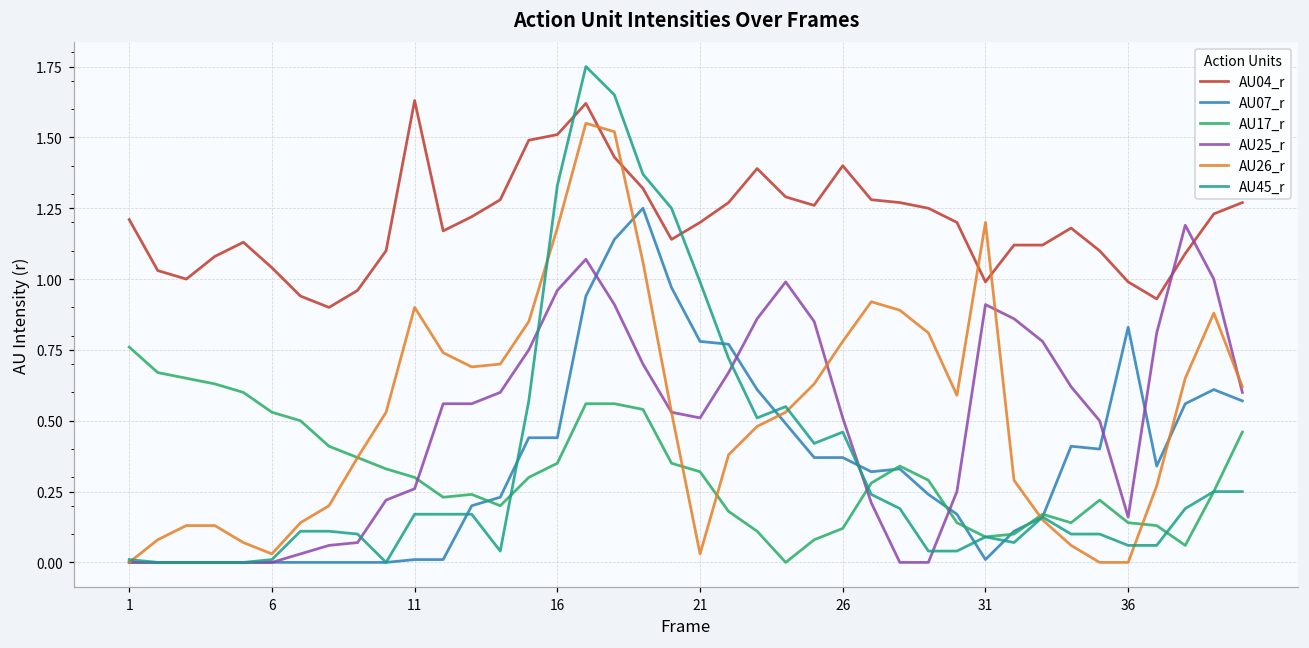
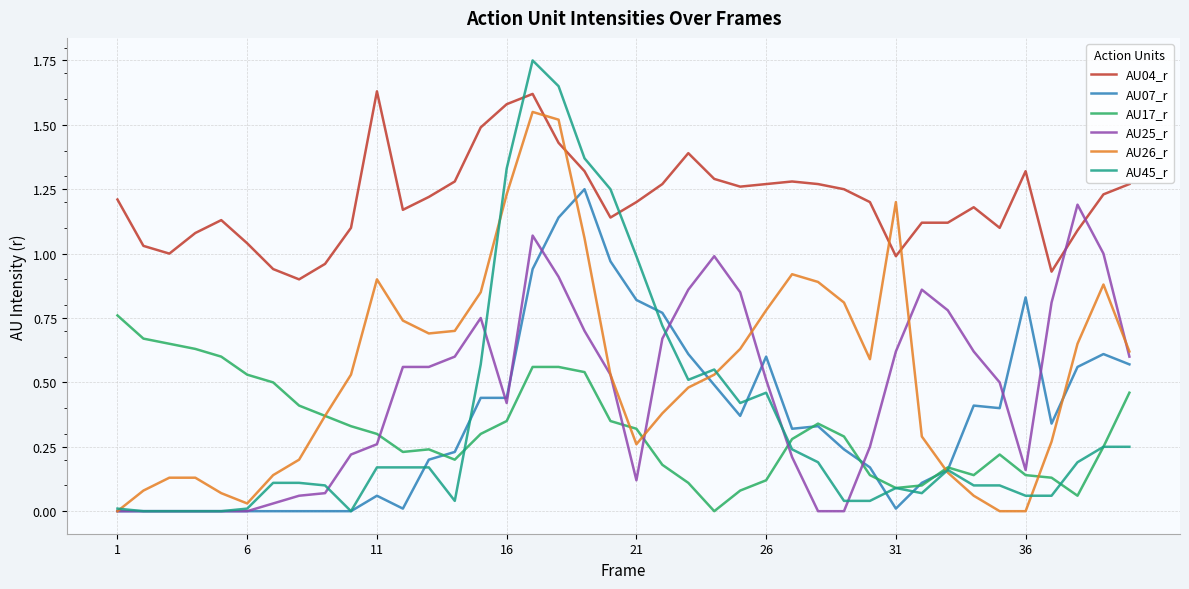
  {
    "AU04_r": {
      "1": 1.21,
      "6": 1.04,
      "11": 1.63,
-     "16": 1.51,
+     "16": 1.58,
      "21": 1.20,
-     "26": 1.40,
+     "26": 1.27,
      "31": 0.99,
-     "36": 0.99
+     "36": 1.32
    },
    "AU07_r": {
-     "11": 0.01,
+     "11": 0.06,
      "16": 0.44,
-     "21": 0.78,
-     "26": 0.37,
+     "21": 0.82,
+     "26": 0.60,
      "31": 0.01,
      "36": 0.83
    },
    "AU25_r": {
      "11": 0.26,
-     "16": 0.96,
-     "21": 0.51,
+     "16": 0.42,
+     "21": 0.12,
      "26": 0.51,
-     "31": 0.91,
+     "31": 0.62,
      "36": 0.16
    },
    "AU26_r": {
      "6": 0.03,
      "11": 0.90,
-     "16": 1.18,
-     "21": 0.03,
+     "16": 1.23,
+     "21": 0.26,
      "26": 0.78,
      "31": 1.20,
      "36": 0.00
    }
  }
